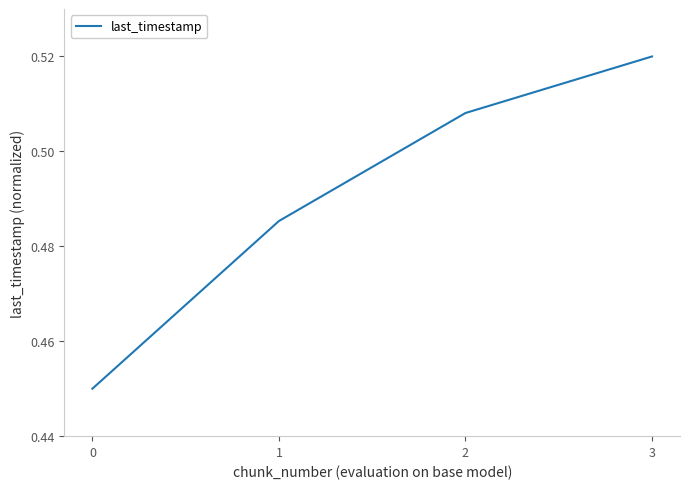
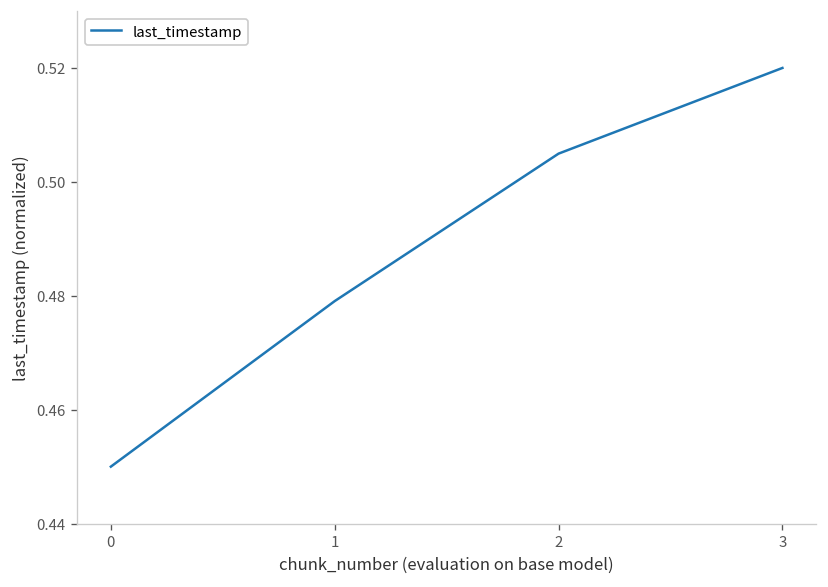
  {
    "0": 0.450,
-   "1": 0.485,
-   "2": 0.508,
+   "1": 0.479,
+   "2": 0.505,
    "3": 0.520
  }
